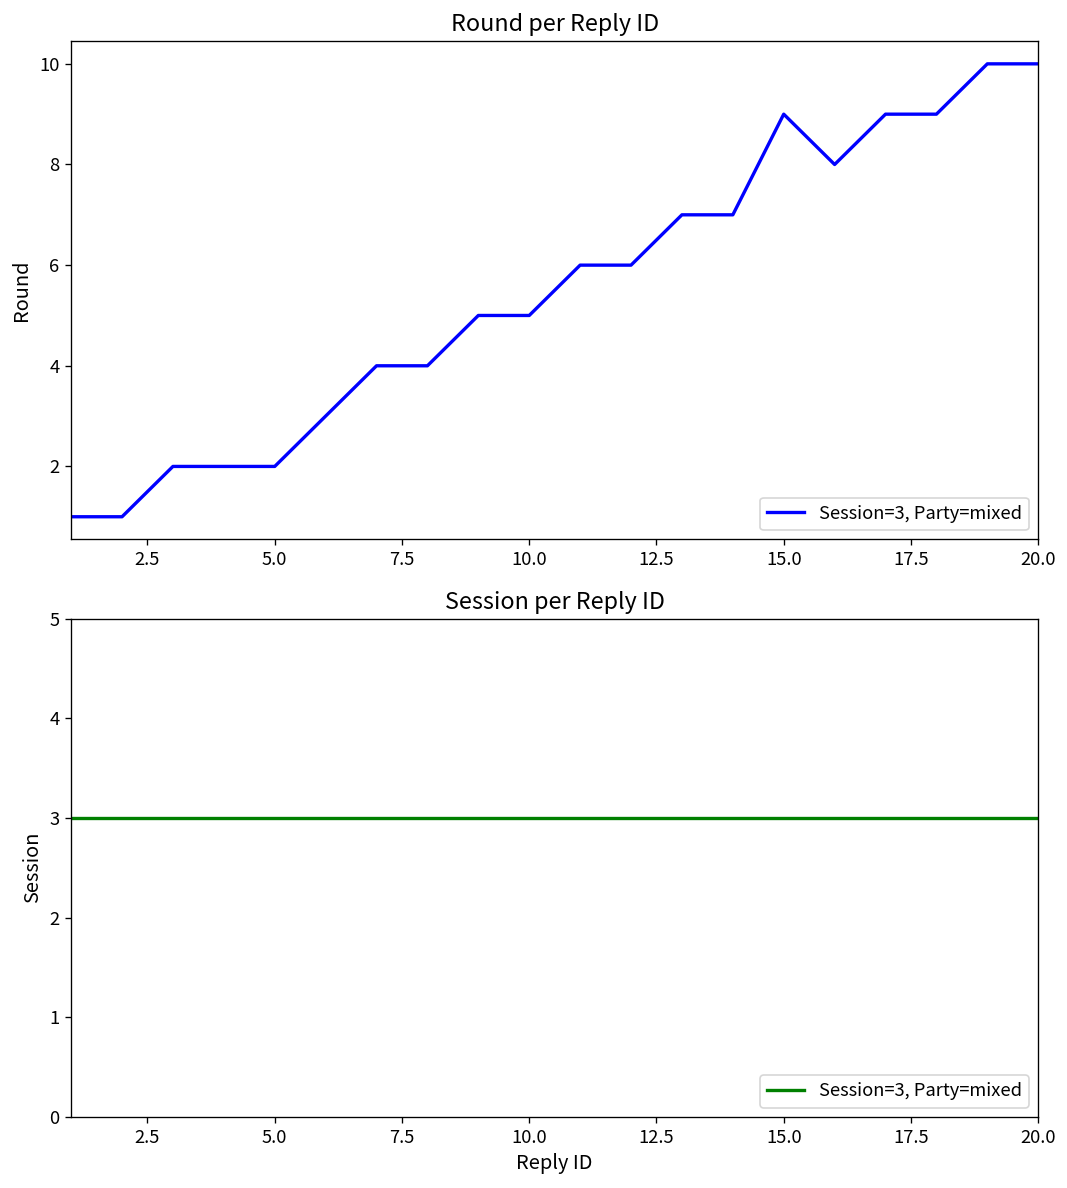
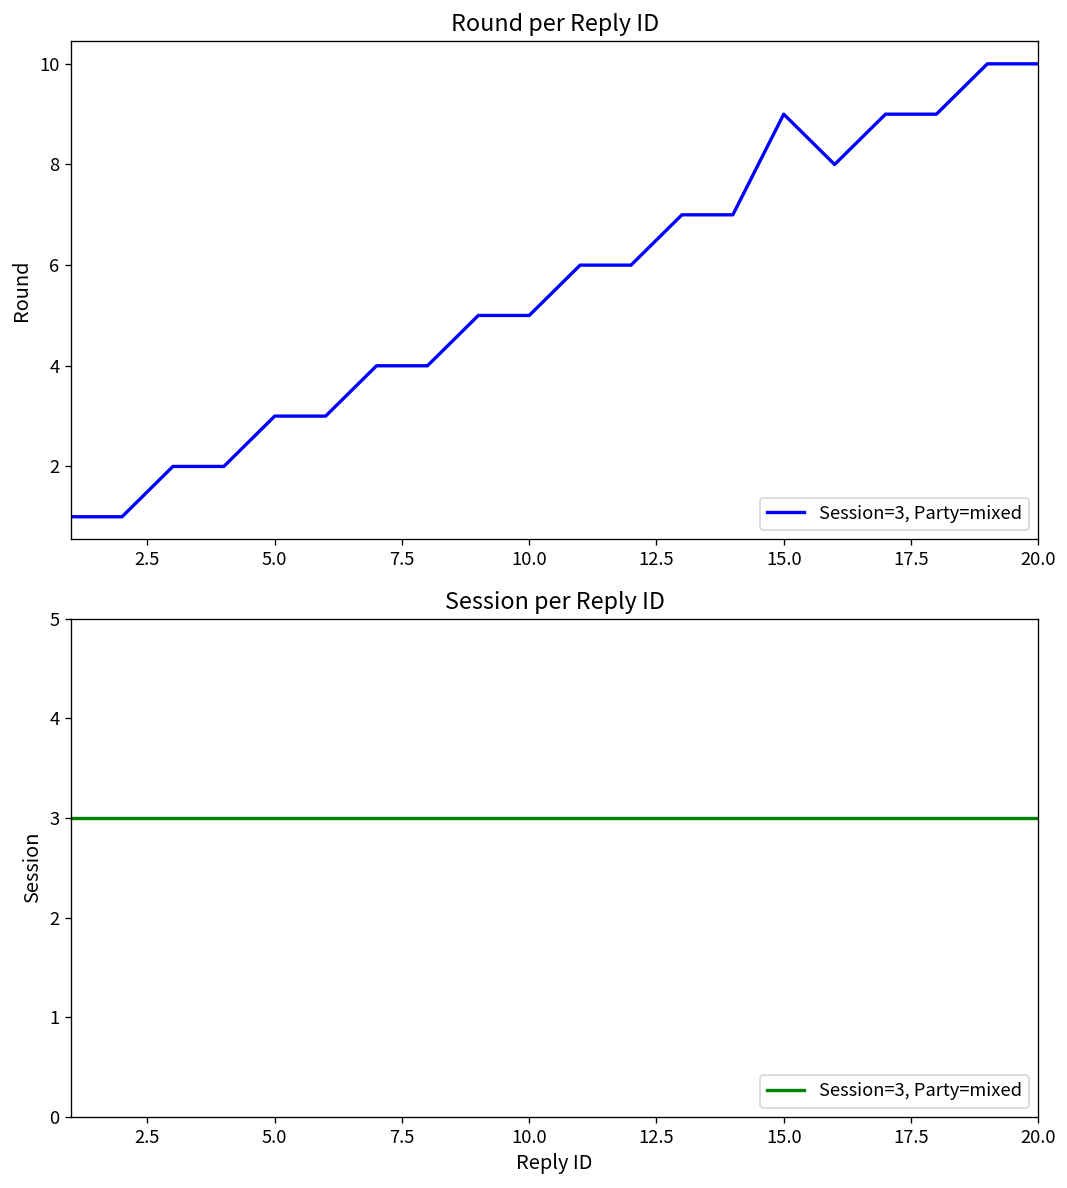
  {
    "Round per Reply ID": {
-     "5.0": 2,
+     "5.0": 3,
      "10.0": 5,
      "15.0": 9,
      "20.0": 10
    },
    "Session per Reply ID": {
      "5.0": 3.0,
      "10.0": 3.0,
      "15.0": 3.0,
      "20.0": 3.0
    }
  }
